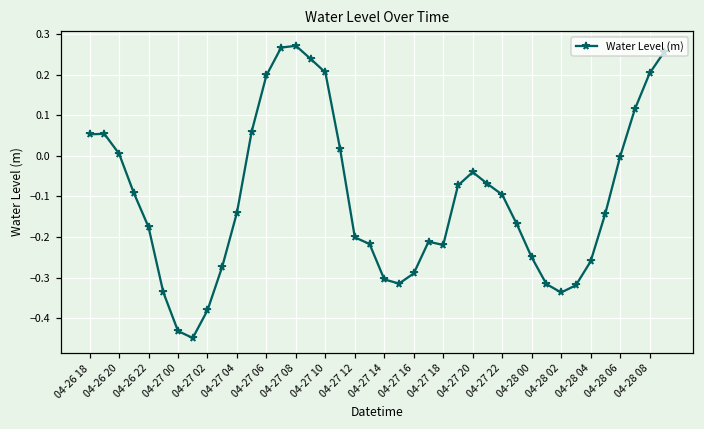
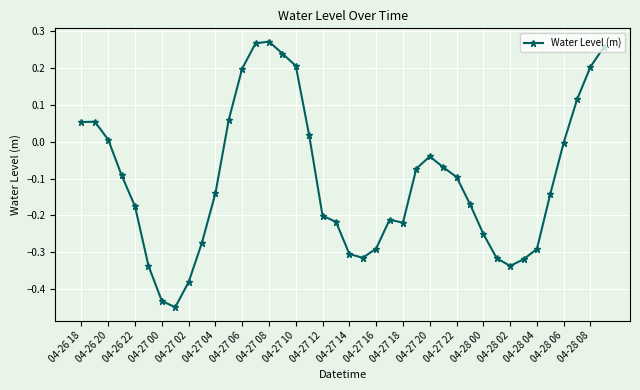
  {
    "04-26 18": 0.05,
    "04-26 20": 0.01,
    "04-26 22": -0.18,
    "04-27 00": -0.43,
    "04-27 02": -0.38,
    "04-27 04": -0.14,
    "04-27 06": 0.20,
    "04-27 08": 0.27,
    "04-27 10": 0.21,
    "04-27 12": -0.20,
    "04-27 14": -0.30,
    "04-27 16": -0.29,
    "04-27 18": -0.22,
    "04-27 20": -0.04,
    "04-27 22": -0.10,
    "04-28 00": -0.25,
    "04-28 02": -0.34,
-   "04-28 04": -0.26,
+   "04-28 04": -0.29,
    "04-28 06": 0.00,
    "04-28 08": 0.20
  }
